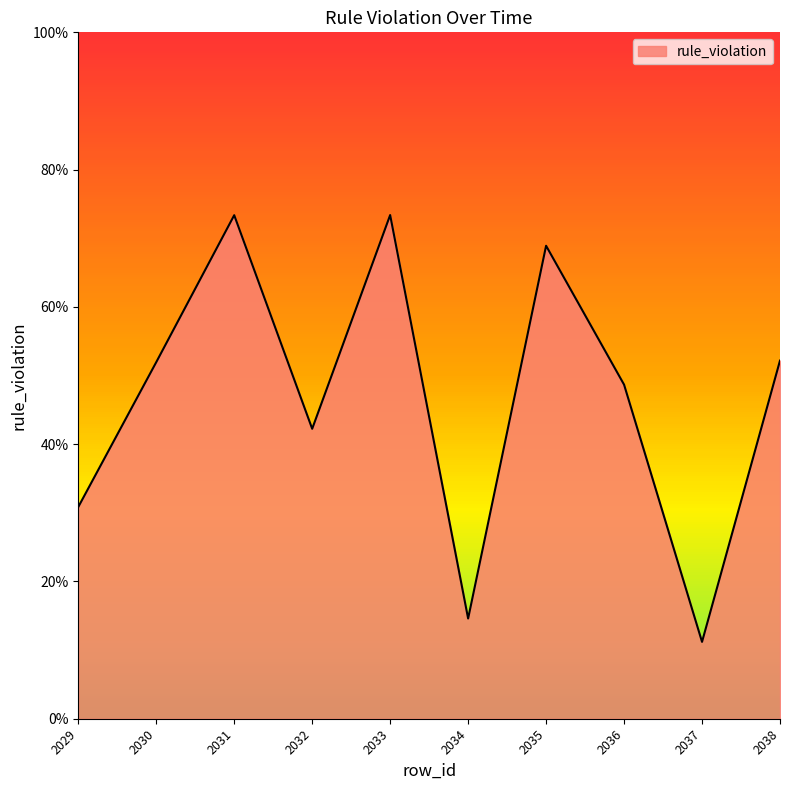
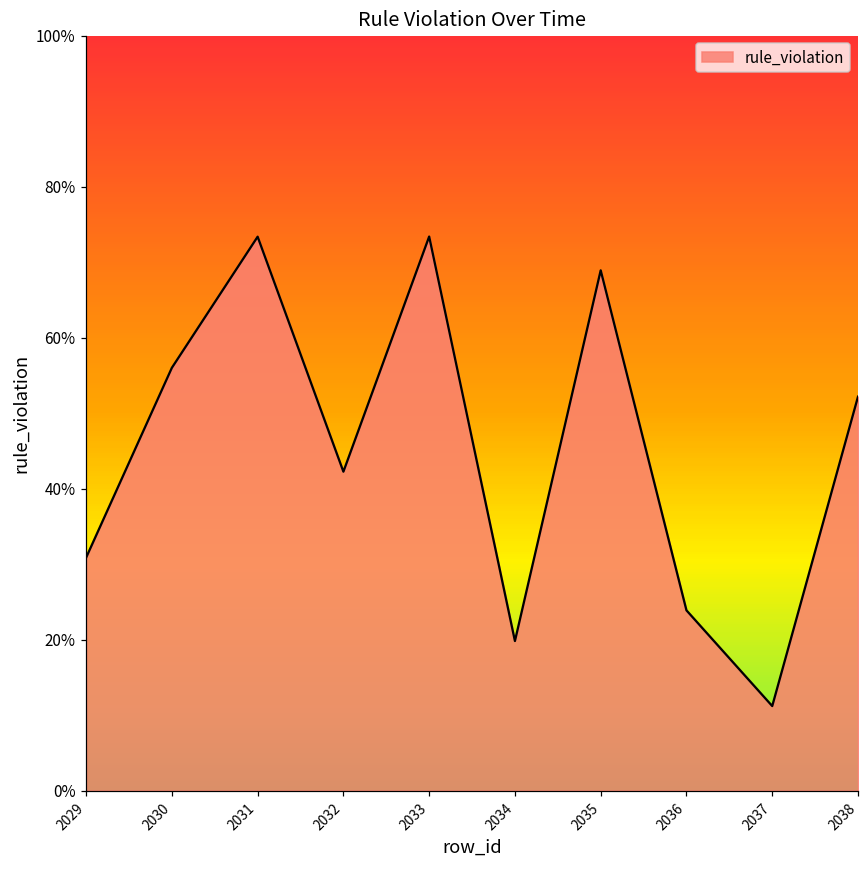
  {
    "2029": "31%",
-   "2030": "52%",
+   "2030": "56%",
    "2031": "73%",
    "2032": "42%",
    "2033": "73%",
-   "2034": "15%",
+   "2034": "20%",
    "2035": "69%",
-   "2036": "49%",
+   "2036": "24%",
    "2037": "11%",
    "2038": "52%"
  }
